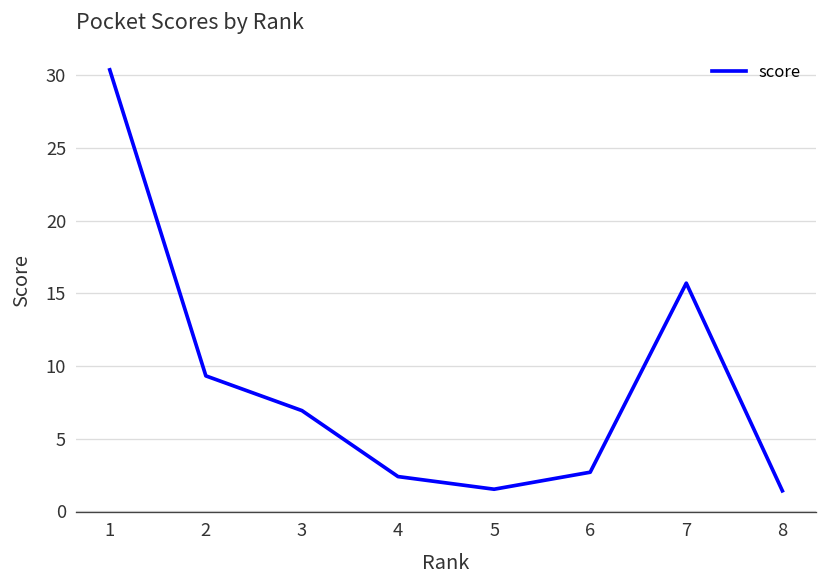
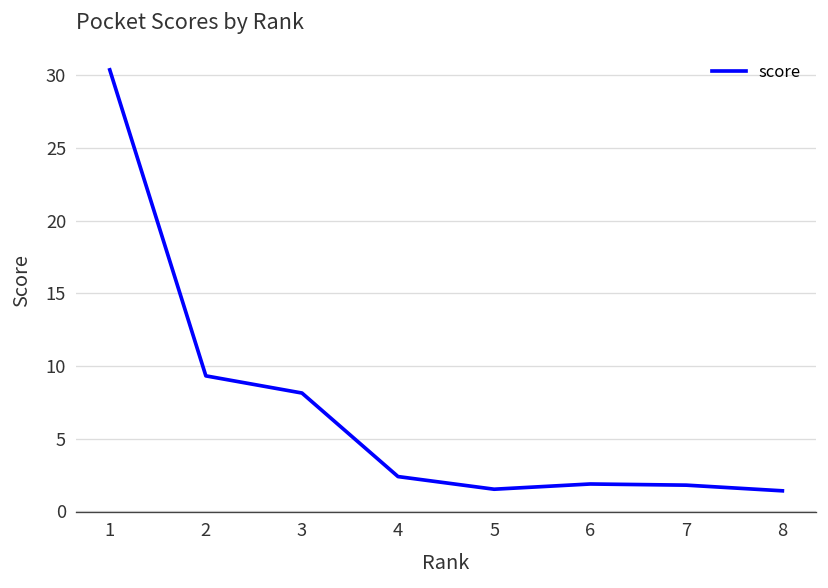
  {
    "1": 30.4,
    "2": 9.3,
-   "3": 6.9,
+   "3": 8.1,
    "4": 2.4,
    "5": 1.5,
-   "6": 2.7,
-   "7": 15.7,
+   "6": 1.9,
+   "7": 1.8,
    "8": 1.4
  }
